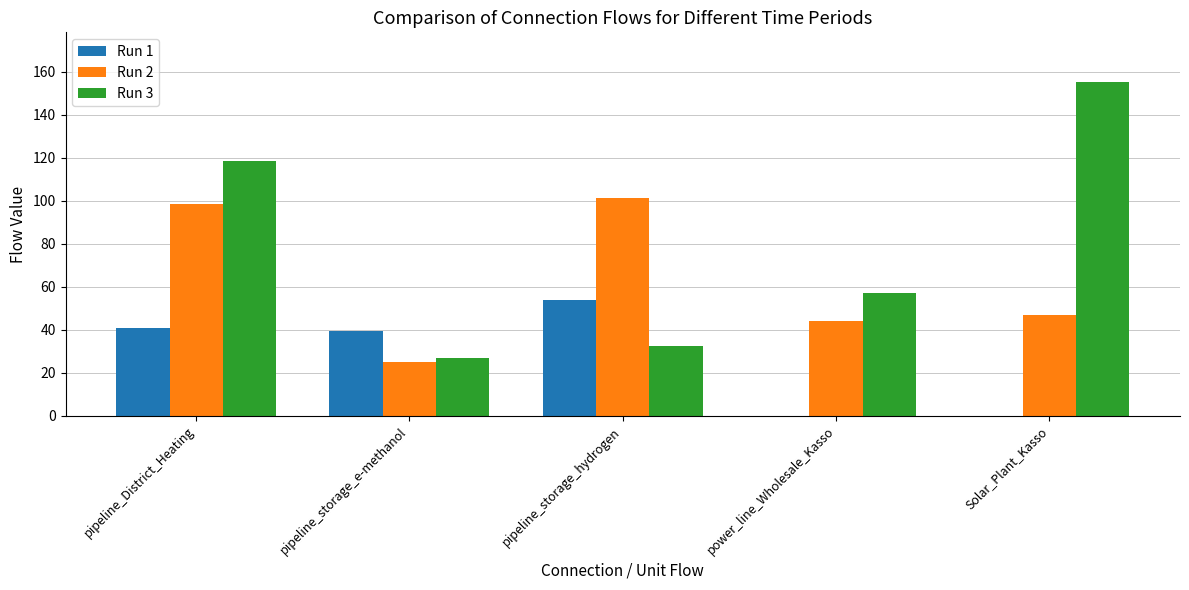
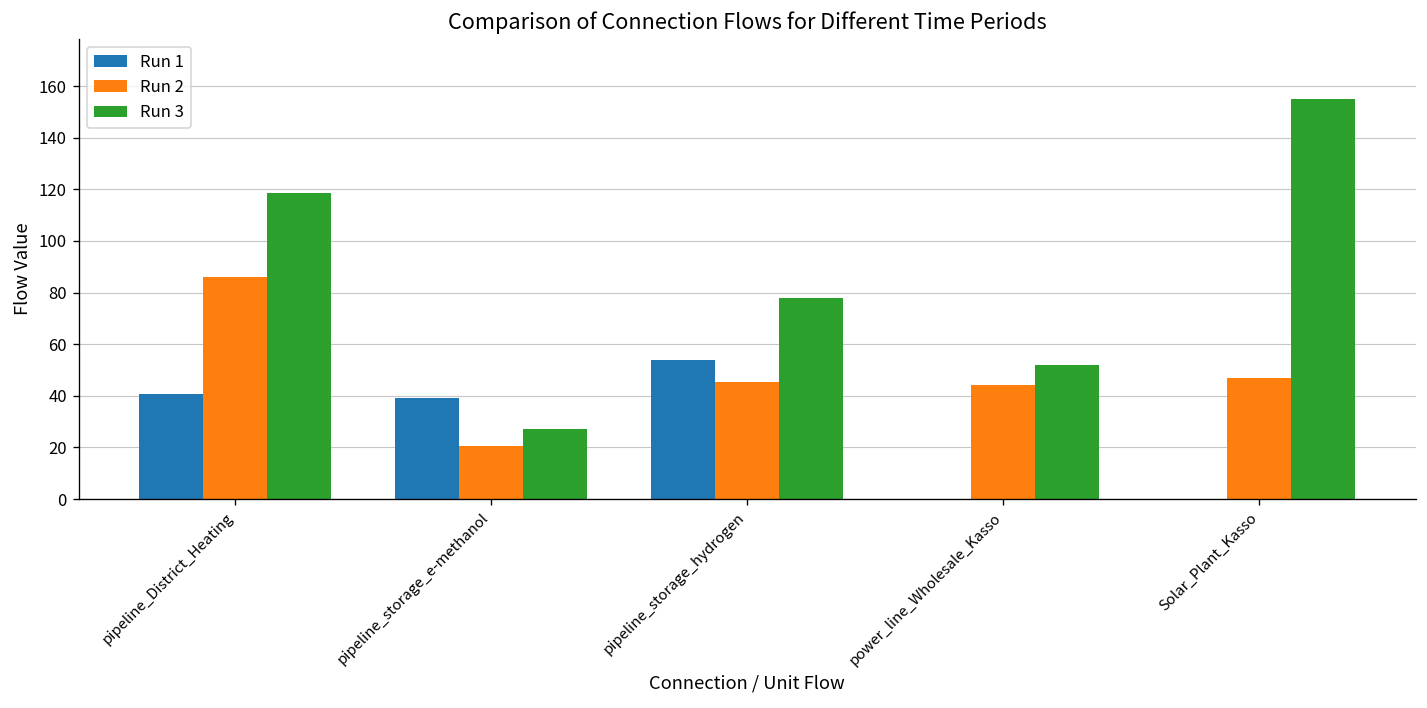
  {
    "Run 1": {
      "pipeline_District_Heating": 41,
      "pipeline_storage_e-methanol": 39,
      "pipeline_storage_hydrogen": 54,
      "power_line_Wholesale_Kasso": 0,
      "Solar_Plant_Kasso": 0
    },
    "Run 2": {
-     "pipeline_District_Heating": 99,
-     "pipeline_storage_e-methanol": 25,
-     "pipeline_storage_hydrogen": 101,
+     "pipeline_District_Heating": 86,
+     "pipeline_storage_e-methanol": 21,
+     "pipeline_storage_hydrogen": 45,
      "power_line_Wholesale_Kasso": 44,
      "Solar_Plant_Kasso": 47
    },
    "Run 3": {
      "pipeline_District_Heating": 118,
      "pipeline_storage_e-methanol": 27,
-     "pipeline_storage_hydrogen": 33,
-     "power_line_Wholesale_Kasso": 57,
+     "pipeline_storage_hydrogen": 78,
+     "power_line_Wholesale_Kasso": 52,
      "Solar_Plant_Kasso": 155
    }
  }
